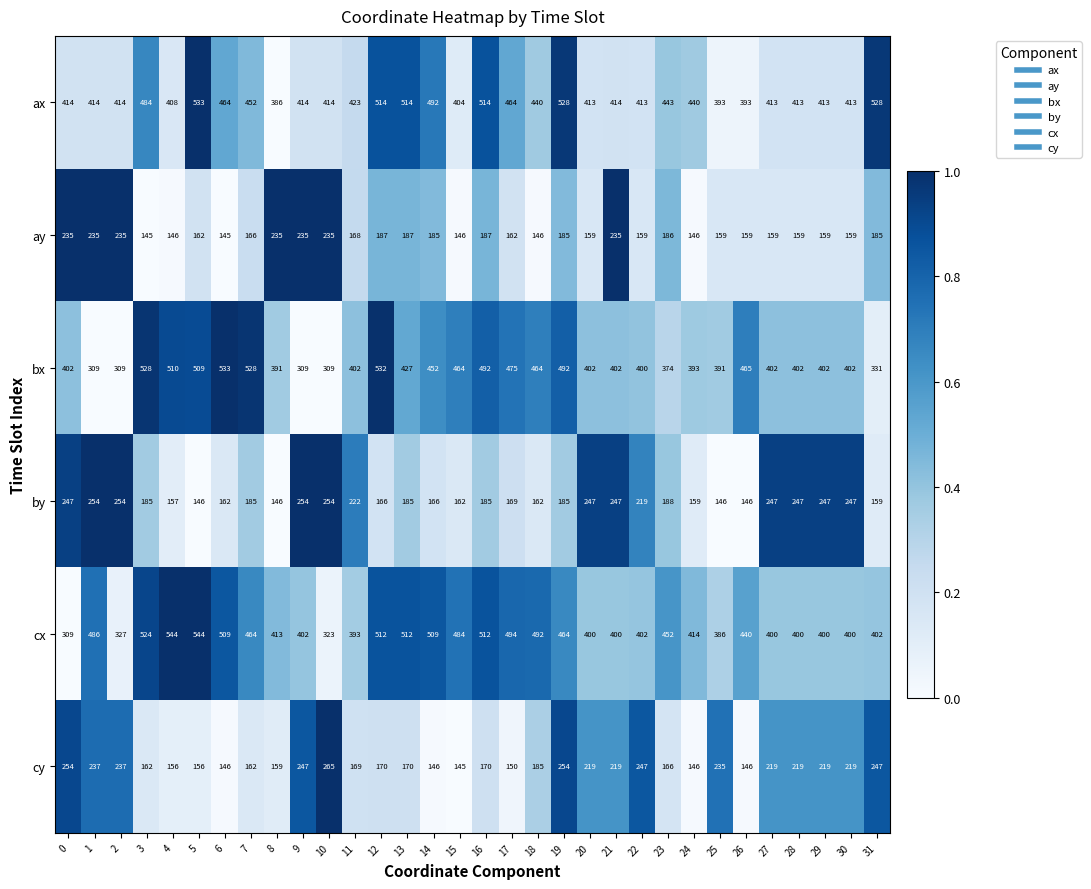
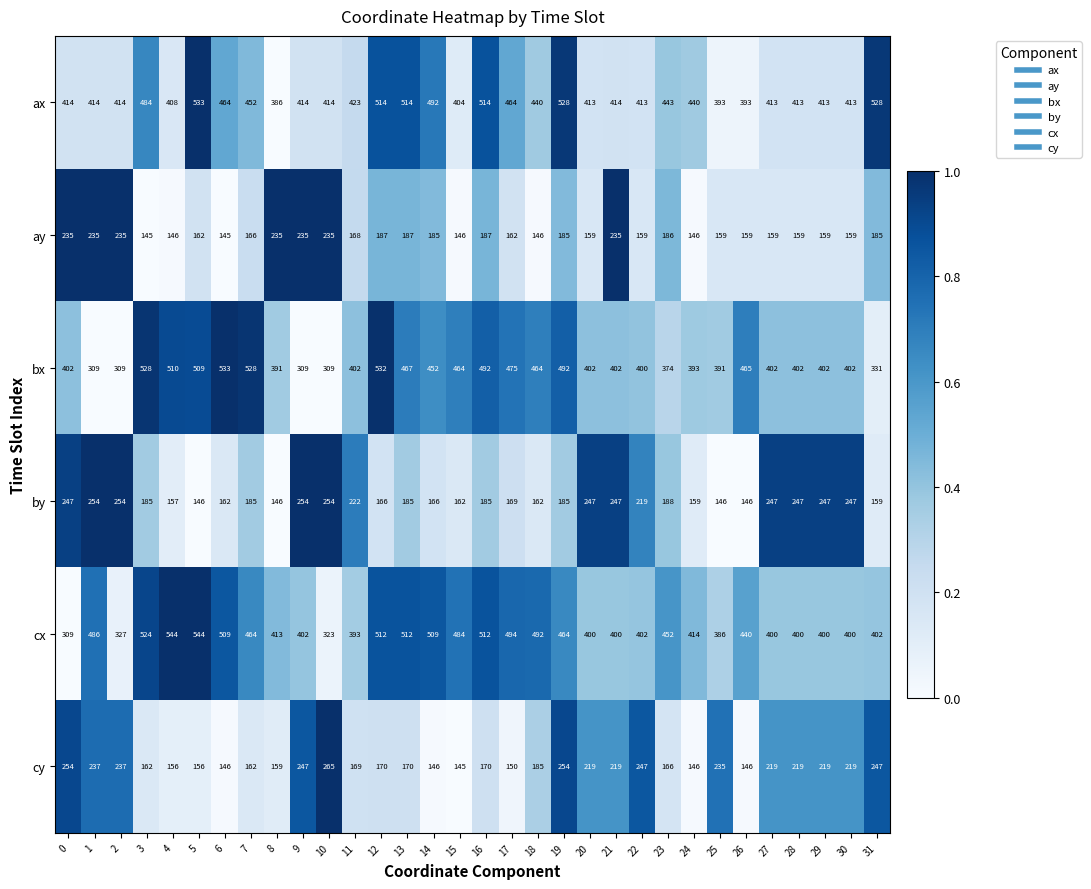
  {
    "ax": {
      "0": 414,
      "1": 414,
      "2": 414,
      "3": 484,
      "4": 408,
      "5": 533,
      "6": 464,
      "7": 452,
      "8": 386,
      "9": 414,
      "10": 414,
      "11": 423,
      "12": 514,
      "13": 514,
      "14": 492,
      "15": 404,
      "16": 514,
      "17": 464,
      "18": 440,
      "19": 528,
      "20": 413,
      "21": 414,
      "22": 413,
      "23": 443,
      "24": 440,
      "25": 393,
      "26": 393,
      "27": 413,
      "28": 413,
      "29": 413,
      "30": 413,
      "31": 528
    },
    "ay": {
      "0": 235,
      "1": 235,
      "2": 235,
      "3": 145,
      "4": 146,
      "5": 162,
      "6": 145,
      "7": 166,
      "8": 235,
      "9": 235,
      "10": 235,
      "11": 168,
      "12": 187,
      "13": 187,
      "14": 185,
      "15": 146,
      "16": 187,
      "17": 162,
      "18": 146,
      "19": 185,
      "20": 159,
      "21": 235,
      "22": 159,
      "23": 186,
      "24": 146,
      "25": 159,
      "26": 159,
      "27": 159,
      "28": 159,
      "29": 159,
      "30": 159,
      "31": 185
    },
    "bx": {
      "0": 402,
      "1": 309,
      "2": 309,
      "3": 528,
      "4": 510,
      "5": 509,
      "6": 533,
      "7": 528,
      "8": 391,
      "9": 309,
      "10": 309,
      "11": 402,
      "12": 532,
-     "13": 427,
+     "13": 467,
      "14": 452,
      "15": 464,
      "16": 492,
      "17": 475,
      "18": 464,
      "19": 492,
      "20": 402,
      "21": 402,
      "22": 400,
      "23": 374,
      "24": 393,
      "25": 391,
      "26": 465,
      "27": 402,
      "28": 402,
      "29": 402,
      "30": 402,
      "31": 331
    },
    "by": {
      "0": 247,
      "1": 254,
      "2": 254,
      "3": 185,
      "4": 157,
      "5": 146,
      "6": 162,
      "7": 185,
      "8": 146,
      "9": 254,
      "10": 254,
      "11": 222,
      "12": 166,
      "13": 185,
      "14": 166,
      "15": 162,
      "16": 185,
      "17": 169,
      "18": 162,
      "19": 185,
      "20": 247,
      "21": 247,
      "22": 219,
      "23": 188,
      "24": 159,
      "25": 146,
      "26": 146,
      "27": 247,
      "28": 247,
      "29": 247,
      "30": 247,
      "31": 159
    },
    "cx": {
      "0": 309,
      "1": 486,
      "2": 327,
      "3": 524,
      "4": 544,
      "5": 544,
      "6": 509,
      "7": 464,
      "8": 413,
      "9": 402,
      "10": 323,
      "11": 393,
      "12": 512,
      "13": 512,
      "14": 509,
      "15": 484,
      "16": 512,
      "17": 494,
      "18": 492,
      "19": 464,
      "20": 400,
      "21": 400,
      "22": 402,
      "23": 452,
      "24": 414,
      "25": 386,
      "26": 440,
      "27": 400,
      "28": 400,
      "29": 400,
      "30": 400,
      "31": 402
    },
    "cy": {
      "0": 254,
      "1": 237,
      "2": 237,
      "3": 162,
      "4": 156,
      "5": 156,
      "6": 146,
      "7": 162,
      "8": 159,
      "9": 247,
      "10": 265,
      "11": 169,
      "12": 170,
      "13": 170,
      "14": 146,
      "15": 145,
      "16": 170,
      "17": 150,
      "18": 185,
      "19": 254,
      "20": 219,
      "21": 219,
      "22": 247,
      "23": 166,
      "24": 146,
      "25": 235,
      "26": 146,
      "27": 219,
      "28": 219,
      "29": 219,
      "30": 219,
      "31": 247
    }
  }
